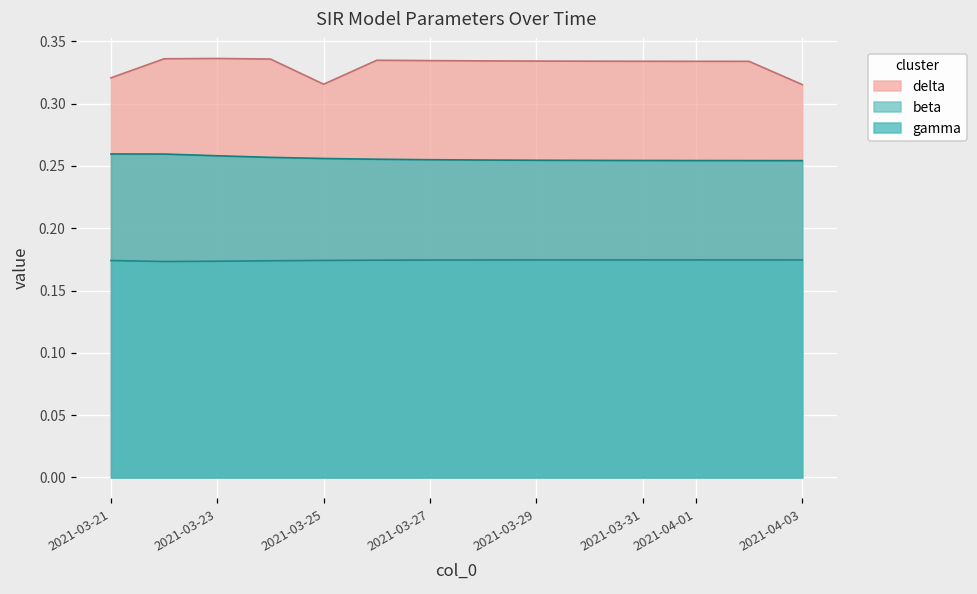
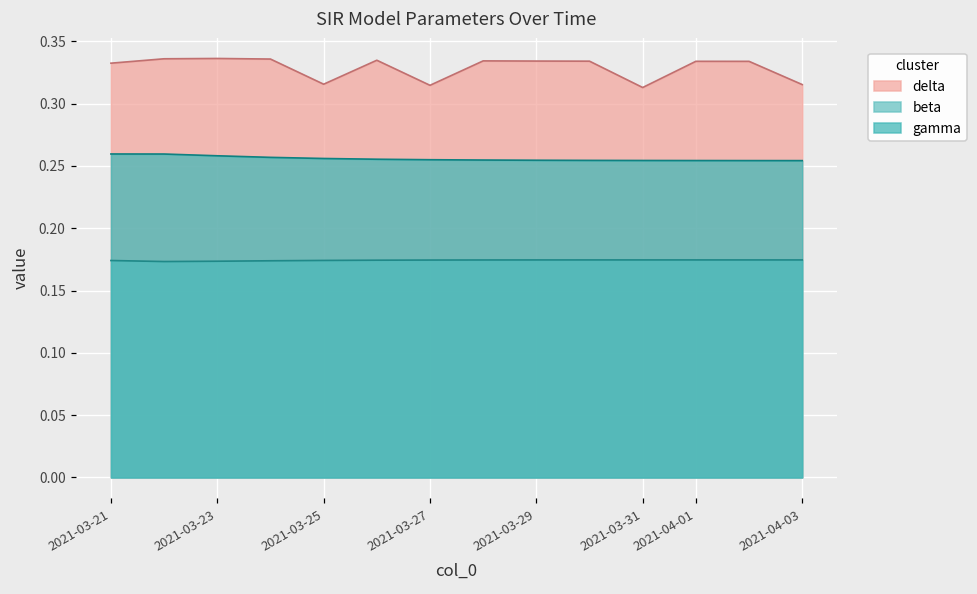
  {
    "delta": {
-     "2021-03-21": 0.321,
+     "2021-03-21": 0.332,
      "2021-03-23": 0.336,
      "2021-03-25": 0.316,
-     "2021-03-27": 0.335,
+     "2021-03-27": 0.315,
      "2021-03-29": 0.334,
-     "2021-03-31": 0.334,
+     "2021-03-31": 0.313,
      "2021-04-01": 0.334,
      "2021-04-03": 0.315
    }
  }
